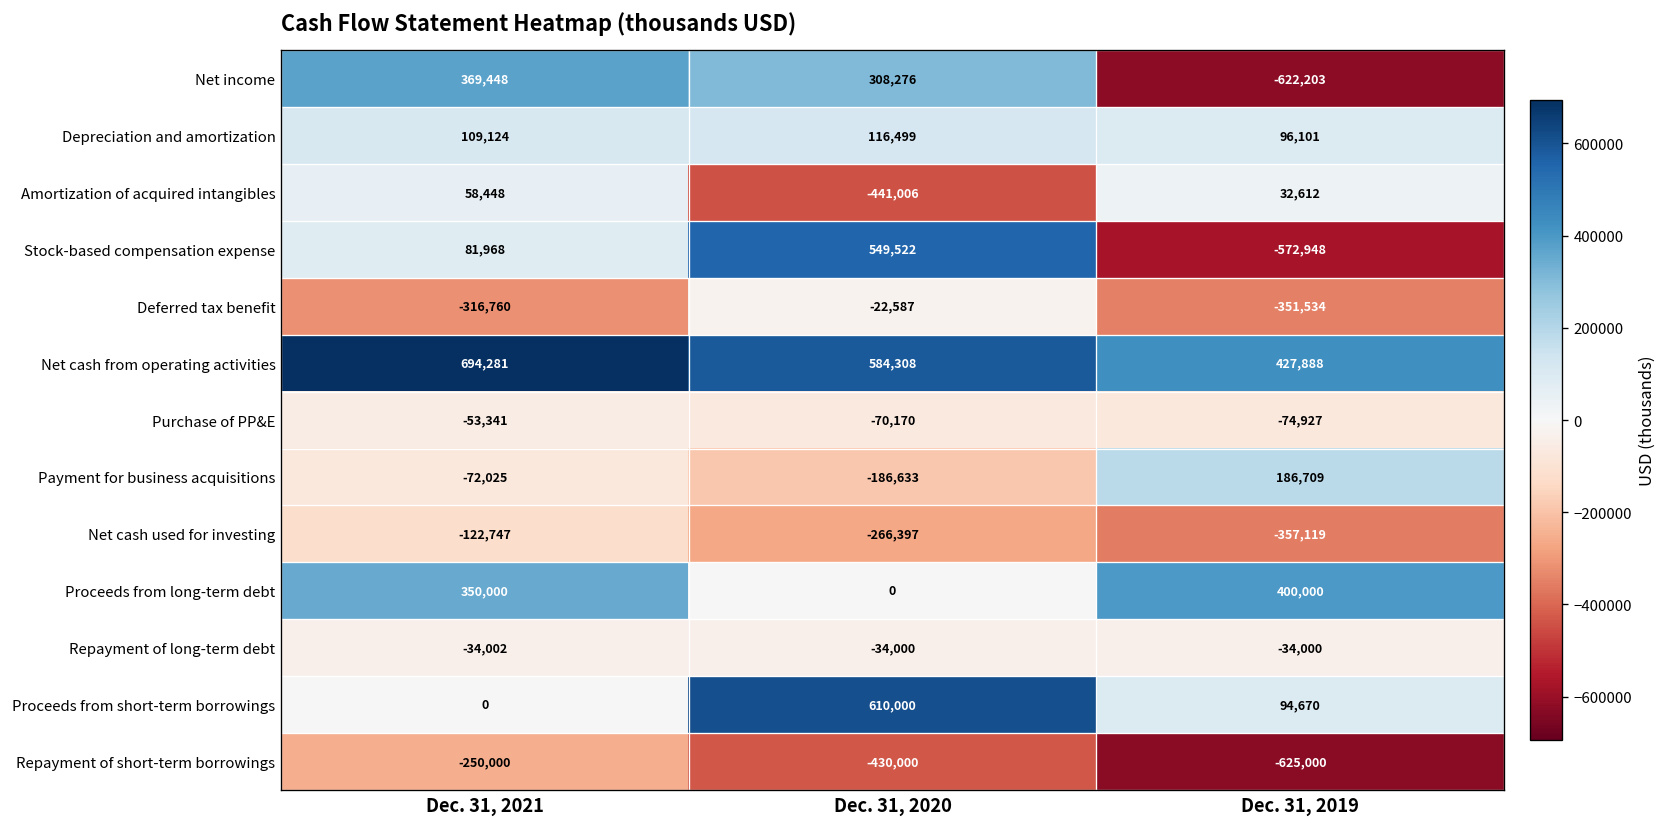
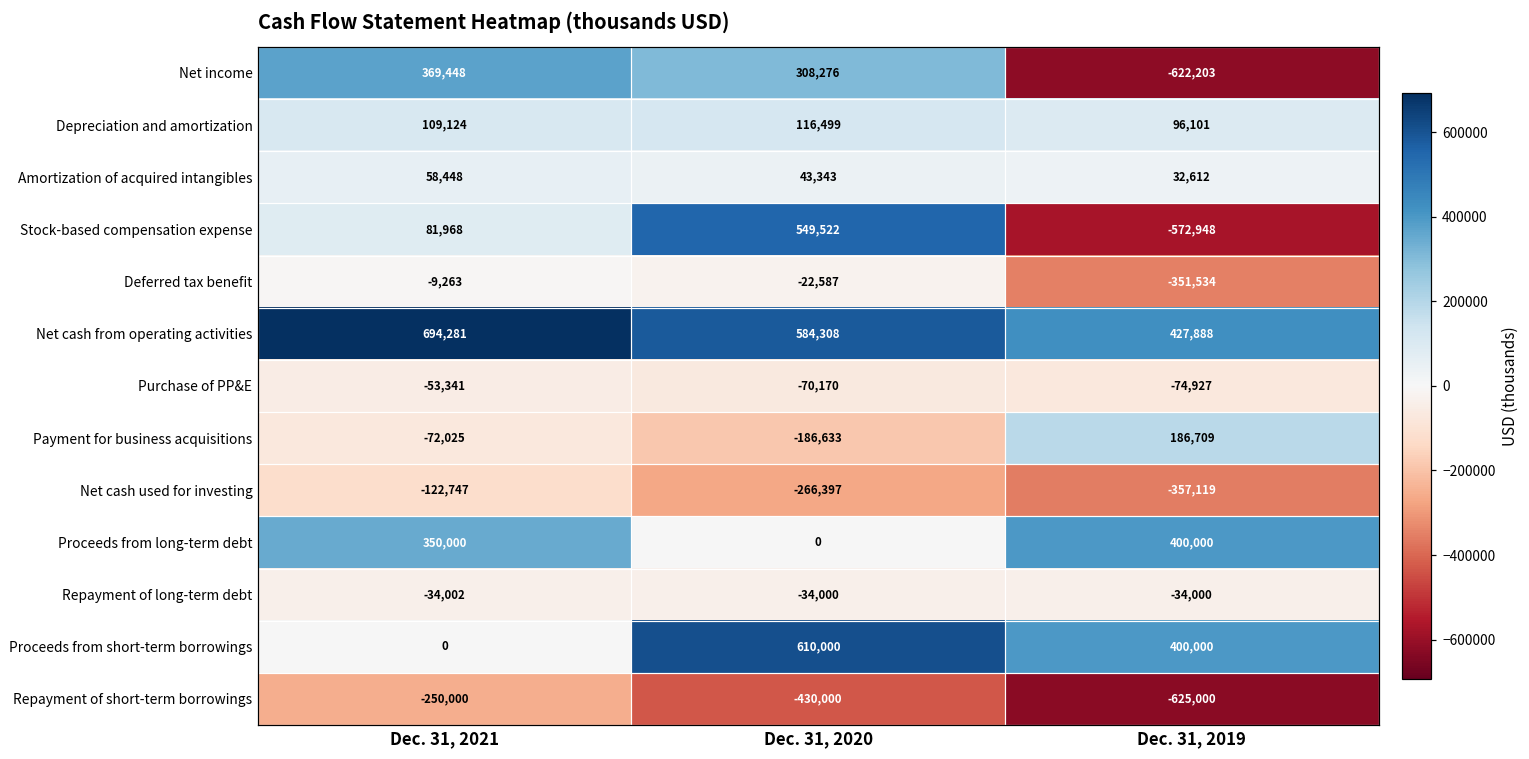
  {
    "Net income": {
      "Dec. 31, 2021": "369,448",
      "Dec. 31, 2020": "308,276",
      "Dec. 31, 2019": "-622,203"
    },
    "Depreciation and amortization": {
      "Dec. 31, 2021": "109,124",
      "Dec. 31, 2020": "116,499",
      "Dec. 31, 2019": "96,101"
    },
    "Amortization of acquired intangibles": {
      "Dec. 31, 2021": "58,448",
-     "Dec. 31, 2020": "-441,006",
+     "Dec. 31, 2020": "43,343",
      "Dec. 31, 2019": "32,612"
    },
    "Stock-based compensation expense": {
      "Dec. 31, 2021": "81,968",
      "Dec. 31, 2020": "549,522",
      "Dec. 31, 2019": "-572,948"
    },
    "Deferred tax benefit": {
-     "Dec. 31, 2021": "-316,760",
+     "Dec. 31, 2021": "-9,263",
      "Dec. 31, 2020": "-22,587",
      "Dec. 31, 2019": "-351,534"
    },
    "Net cash from operating activities": {
      "Dec. 31, 2021": "694,281",
      "Dec. 31, 2020": "584,308",
      "Dec. 31, 2019": "427,888"
    },
    "Purchase of PP&E": {
      "Dec. 31, 2021": "-53,341",
      "Dec. 31, 2020": "-70,170",
      "Dec. 31, 2019": "-74,927"
    },
    "Payment for business acquisitions": {
      "Dec. 31, 2021": "-72,025",
      "Dec. 31, 2020": "-186,633",
      "Dec. 31, 2019": "186,709"
    },
    "Net cash used for investing": {
      "Dec. 31, 2021": "-122,747",
      "Dec. 31, 2020": "-266,397",
      "Dec. 31, 2019": "-357,119"
    },
    "Proceeds from long-term debt": {
      "Dec. 31, 2021": "350,000",
      "Dec. 31, 2020": "0",
      "Dec. 31, 2019": "400,000"
    },
    "Repayment of long-term debt": {
      "Dec. 31, 2021": "-34,002",
      "Dec. 31, 2020": "-34,000",
      "Dec. 31, 2019": "-34,000"
    },
    "Proceeds from short-term borrowings": {
      "Dec. 31, 2021": "0",
      "Dec. 31, 2020": "610,000",
-     "Dec. 31, 2019": "94,670"
+     "Dec. 31, 2019": "400,000"
    },
    "Repayment of short-term borrowings": {
      "Dec. 31, 2021": "-250,000",
      "Dec. 31, 2020": "-430,000",
      "Dec. 31, 2019": "-625,000"
    }
  }
